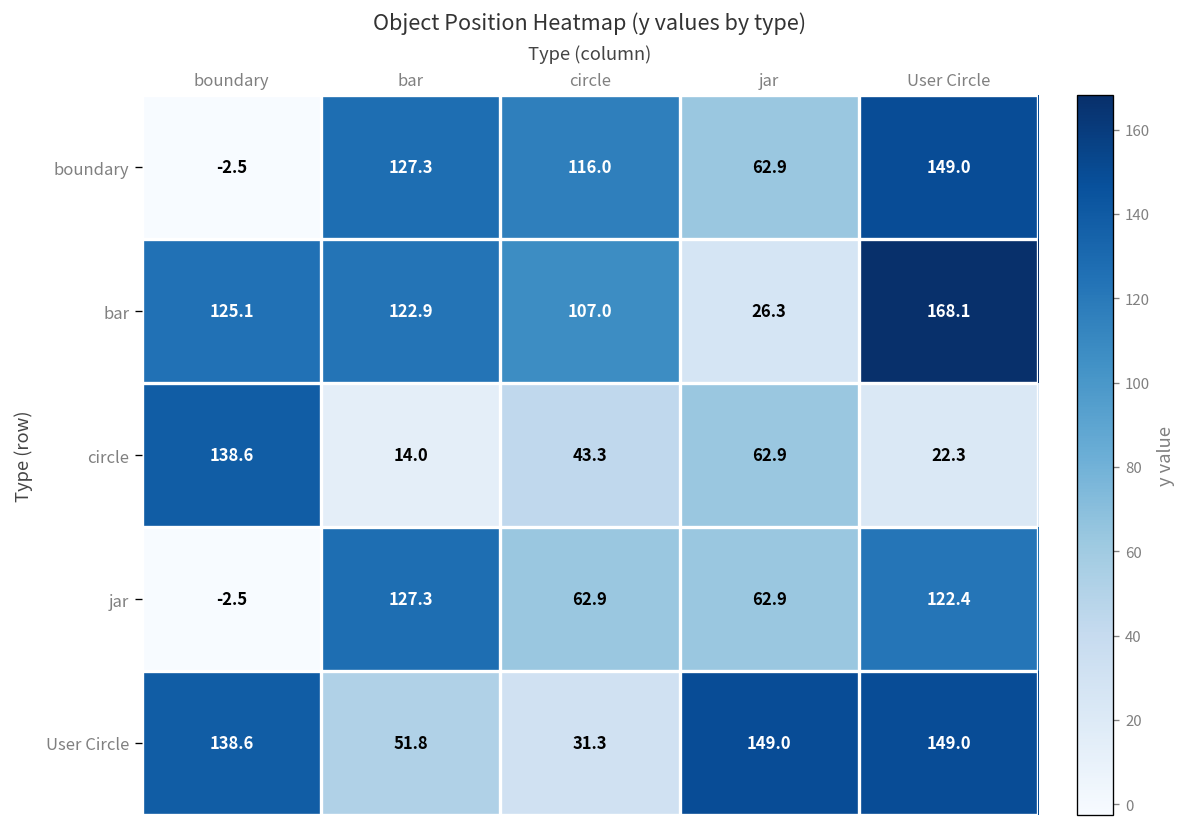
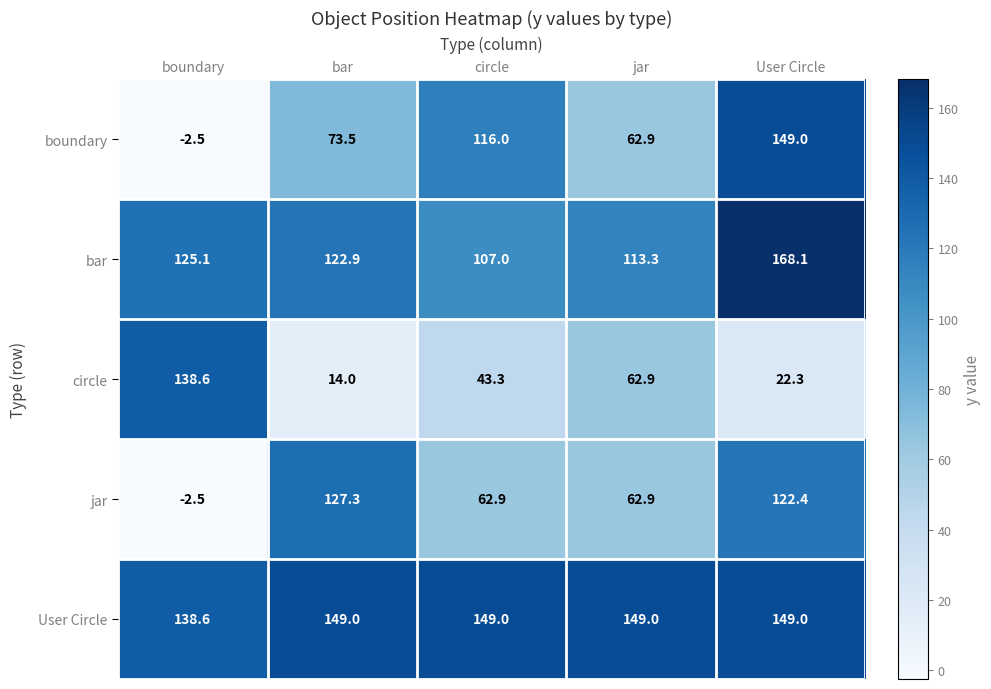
  {
    "boundary": {
      "boundary": -2.5,
-     "bar": 127.3,
+     "bar": 73.5,
      "circle": 116.0,
      "jar": 62.9,
      "User Circle": 149.0
    },
    "bar": {
      "boundary": 125.1,
      "bar": 122.9,
      "circle": 107.0,
-     "jar": 26.3,
+     "jar": 113.3,
      "User Circle": 168.1
    },
    "circle": {
      "boundary": 138.6,
      "bar": 14.0,
      "circle": 43.3,
      "jar": 62.9,
      "User Circle": 22.3
    },
    "jar": {
      "boundary": -2.5,
      "bar": 127.3,
      "circle": 62.9,
      "jar": 62.9,
      "User Circle": 122.4
    },
    "User Circle": {
      "boundary": 138.6,
-     "bar": 51.8,
-     "circle": 31.3,
+     "bar": 149.0,
+     "circle": 149.0,
      "jar": 149.0,
      "User Circle": 149.0
    }
  }
